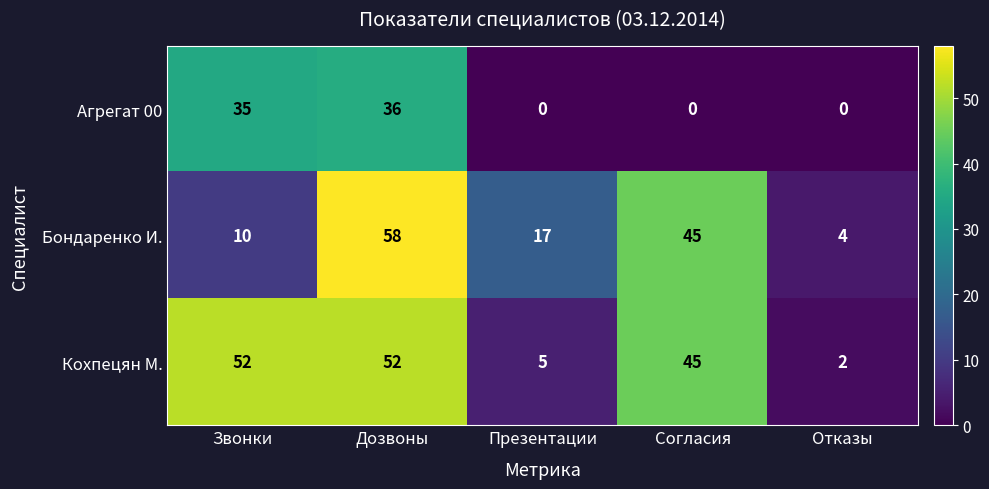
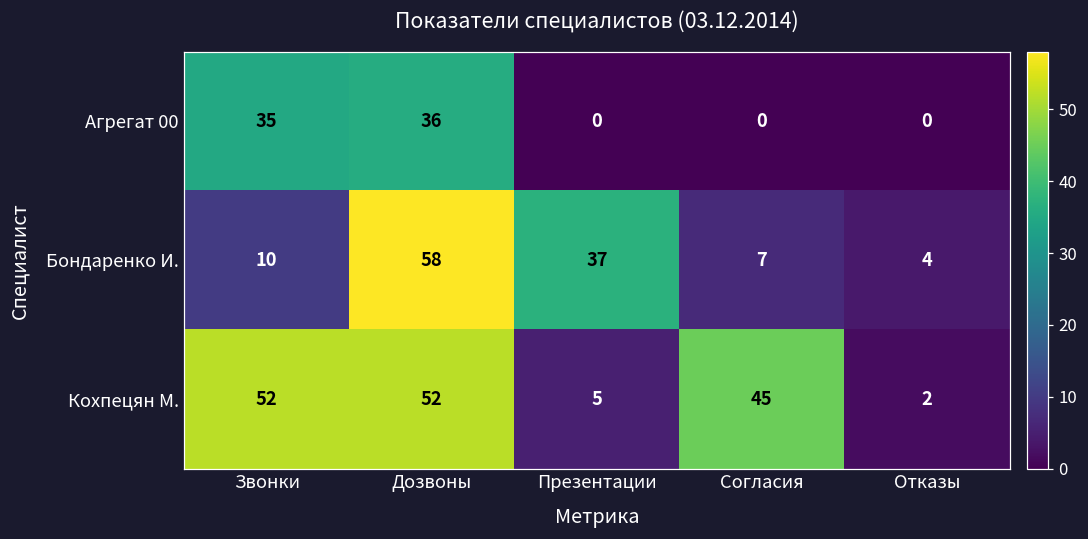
  {
    "Агрегат 00": {
      "Звонки": 35,
      "Дозвоны": 36,
      "Презентации": 0,
      "Согласия": 0,
      "Отказы": 0
    },
    "Бондаренко И.": {
      "Звонки": 10,
      "Дозвоны": 58,
-     "Презентации": 17,
-     "Согласия": 45,
+     "Презентации": 37,
+     "Согласия": 7,
      "Отказы": 4
    },
    "Кохпецян М.": {
      "Звонки": 52,
      "Дозвоны": 52,
      "Презентации": 5,
      "Согласия": 45,
      "Отказы": 2
    }
  }
